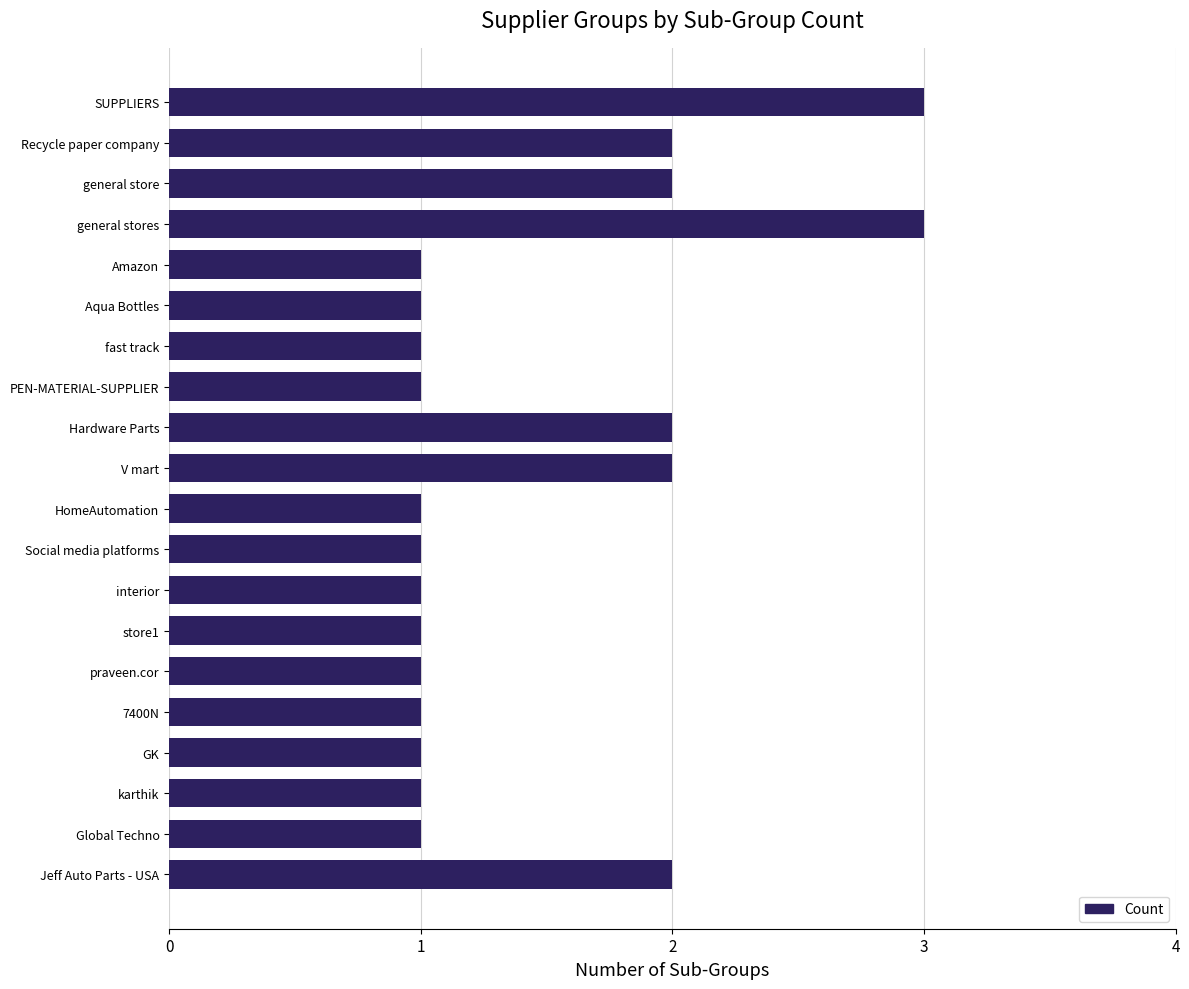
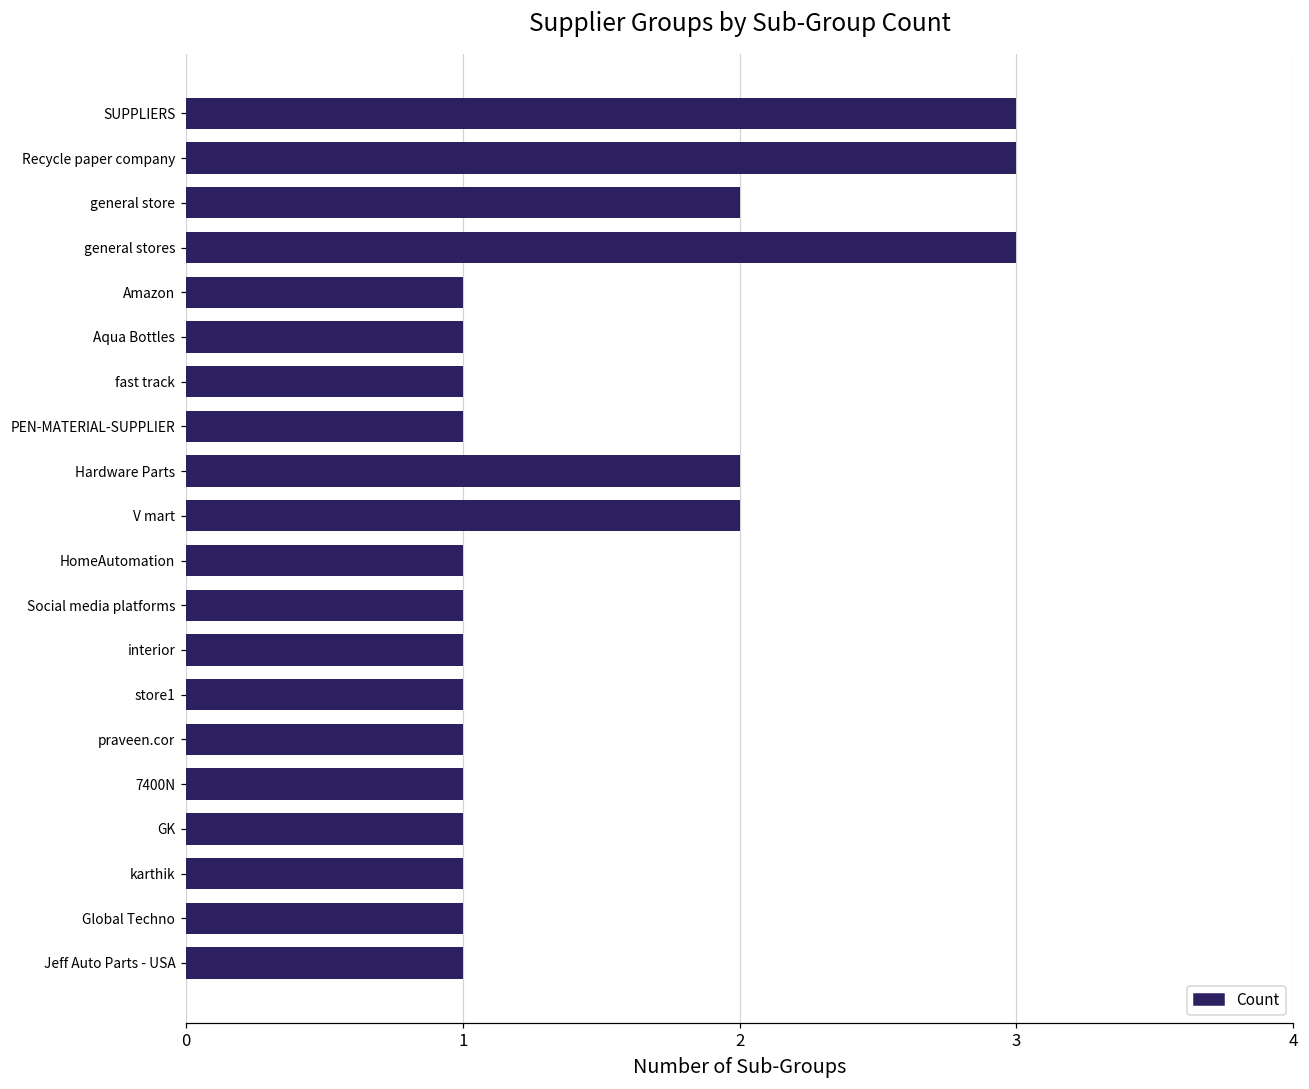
  {
    "SUPPLIERS": 3,
-   "Recycle paper company": 2,
+   "Recycle paper company": 3,
    "general store": 2,
    "general stores": 3,
    "Amazon": 1,
    "Aqua Bottles": 1,
    "fast track": 1,
    "PEN-MATERIAL-SUPPLIER": 1,
    "Hardware Parts": 2,
    "V mart": 2,
    "HomeAutomation": 1,
    "Social media platforms": 1,
    "interior": 1,
    "store1": 1,
    "praveen.cor": 1,
    "7400N": 1,
    "GK": 1,
    "karthik": 1,
    "Global Techno": 1,
-   "Jeff Auto Parts - USA": 2
+   "Jeff Auto Parts - USA": 1
  }
